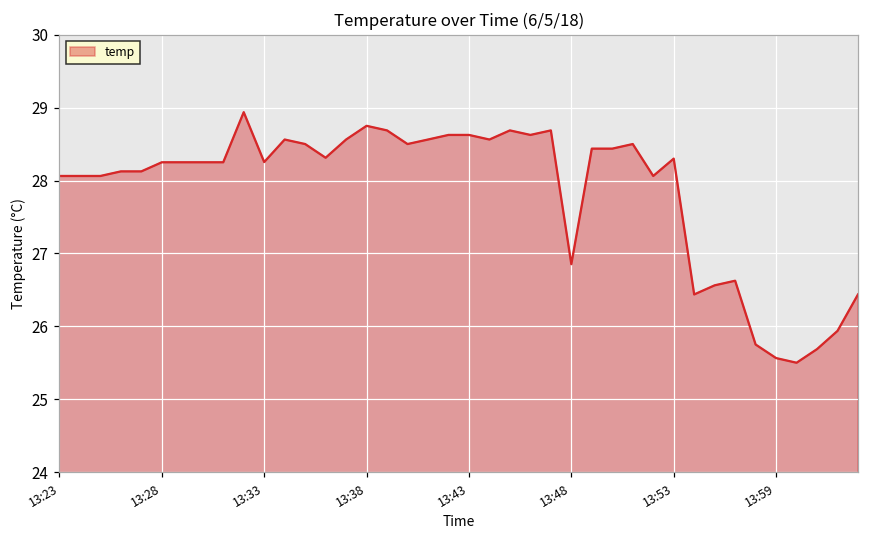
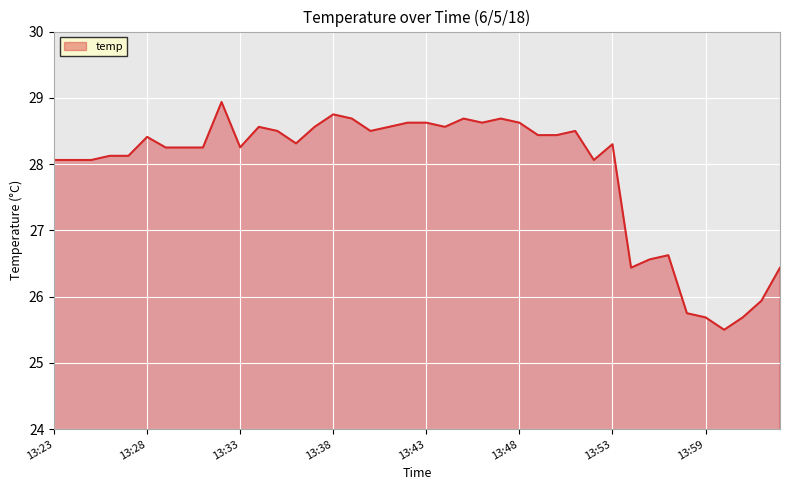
  {
    "13:23": 28.1,
-   "13:28": 28.3,
+   "13:28": 28.4,
    "13:33": 28.3,
    "13:38": 28.8,
    "13:43": 28.6,
-   "13:48": 26.9,
+   "13:48": 28.6,
    "13:53": 28.3,
-   "13:59": 25.6
+   "13:59": 25.7
  }
